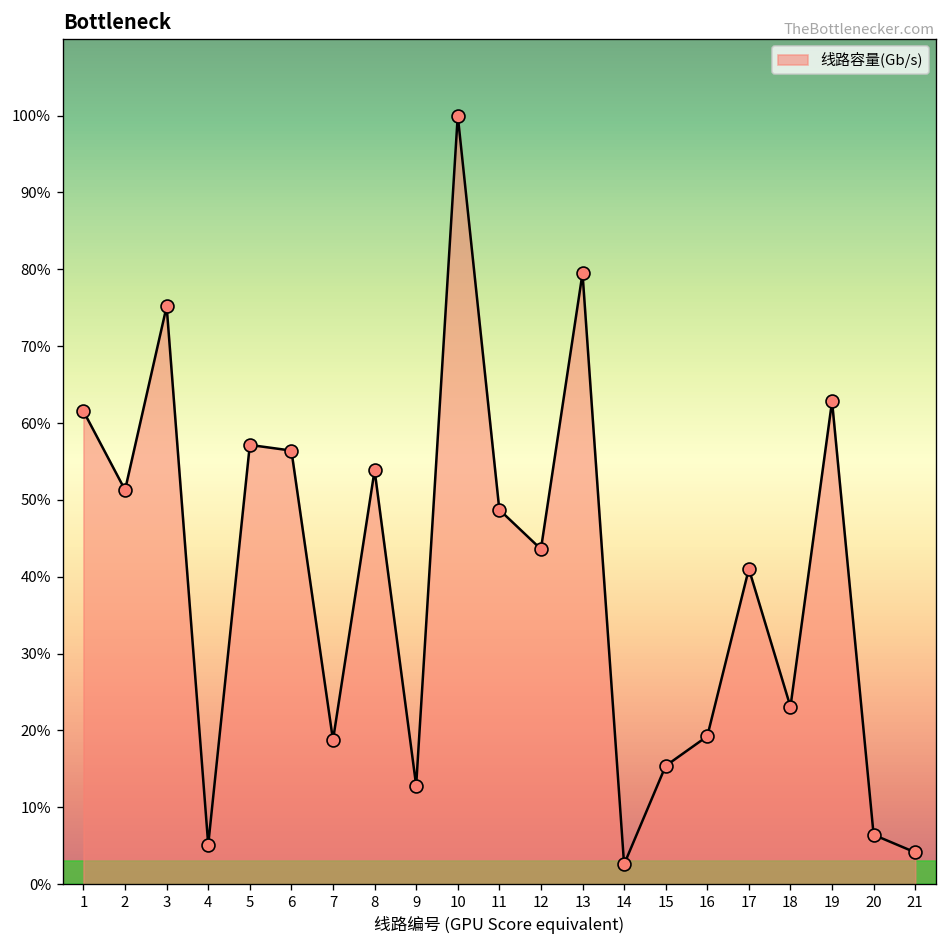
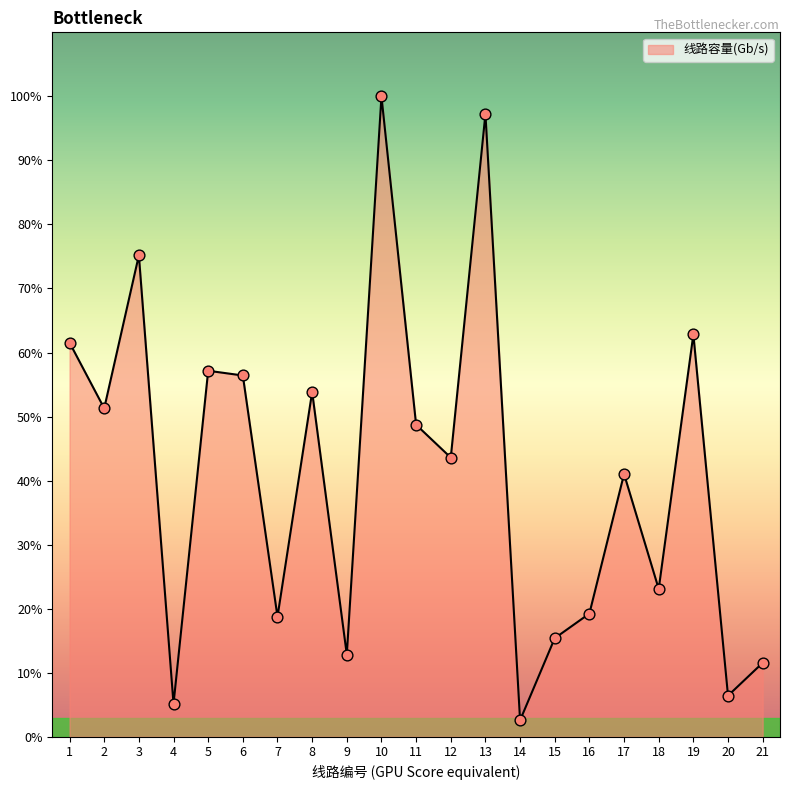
  {
    "1": "62%",
    "2": "51%",
    "3": "75%",
    "4": "5%",
    "5": "57%",
    "6": "56%",
    "7": "19%",
    "8": "54%",
    "9": "13%",
    "10": "100%",
    "11": "49%",
    "12": "44%",
-   "13": "79%",
+   "13": "97%",
    "15": "15%",
    "16": "19%",
    "17": "41%",
    "18": "23%",
    "19": "63%",
    "20": "6%",
-   "21": "4%"
+   "21": "12%"
  }
